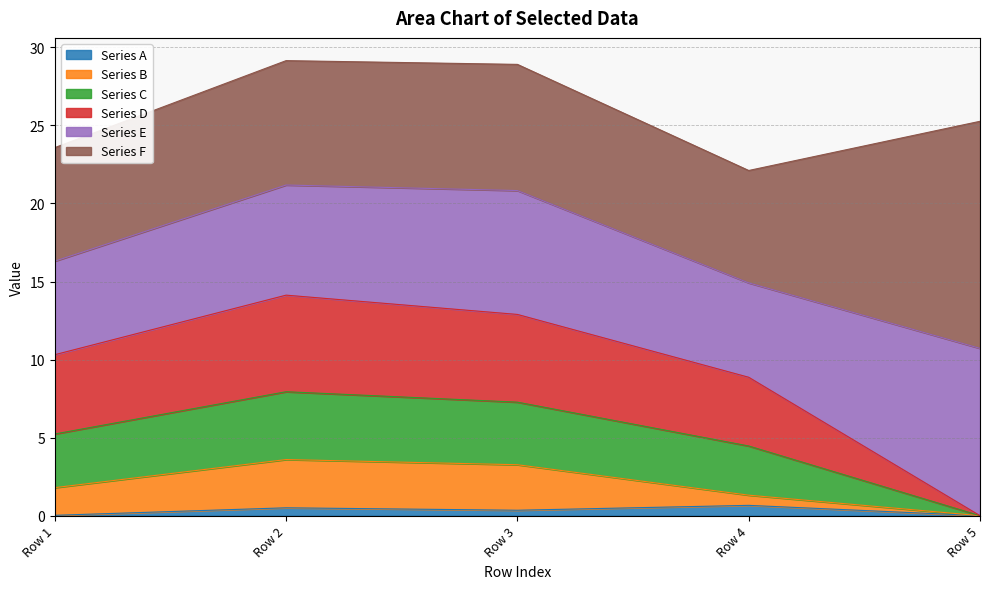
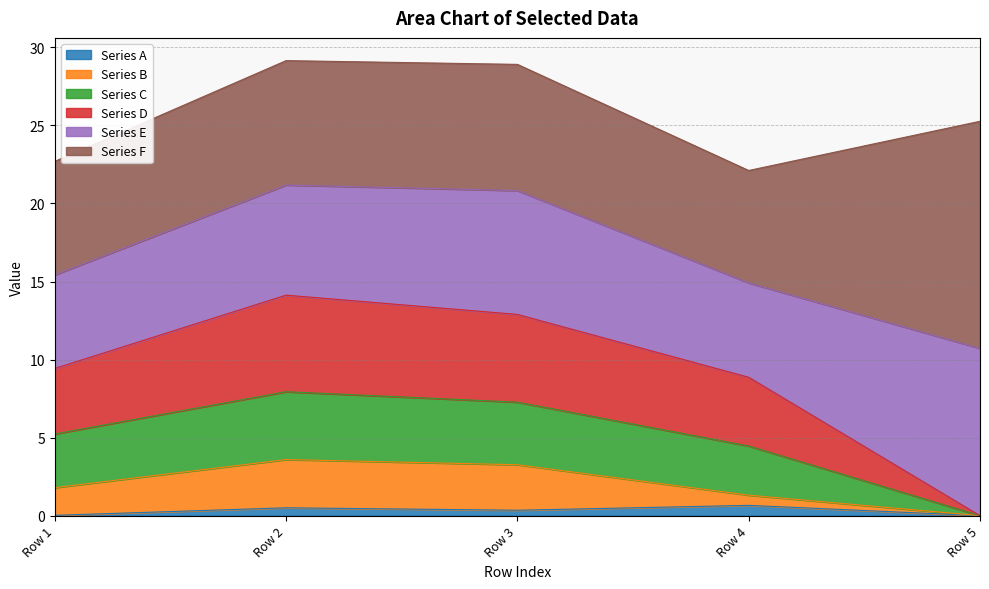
  {
    "Series A": {
      "Row 1": 0.0,
      "Row 2": 0.5,
      "Row 3": 0.3,
      "Row 4": 0.7
    },
    "Series B": {
      "Row 1": 1.8,
      "Row 2": 3.1,
      "Row 3": 2.9,
      "Row 4": 0.7
    },
    "Series C": {
      "Row 1": 3.4,
      "Row 2": 4.3,
      "Row 3": 4.0,
      "Row 4": 3.1
    },
    "Series D": {
-     "Row 1": 5.1,
+     "Row 1": 4.2,
      "Row 2": 6.2,
      "Row 3": 5.6,
      "Row 4": 4.4
    },
    "Series E": {
      "Row 1": 6.0,
      "Row 2": 7.1,
      "Row 3": 7.9,
      "Row 4": 6.0,
      "Row 5": 10.7
    },
    "Series F": {
      "Row 1": 7.3,
      "Row 2": 8.0,
      "Row 3": 8.1,
      "Row 4": 7.2,
      "Row 5": 14.5
    }
  }
